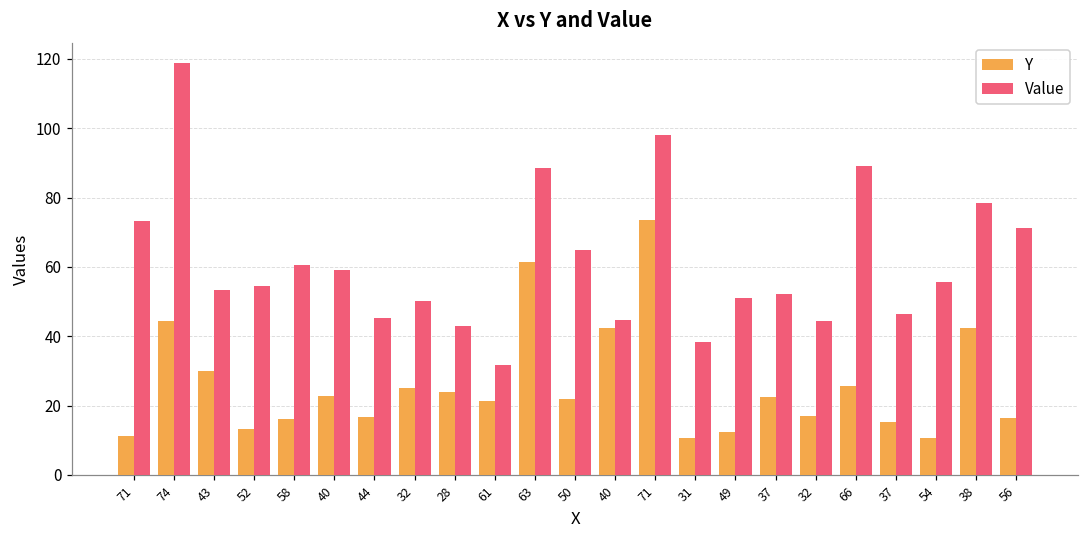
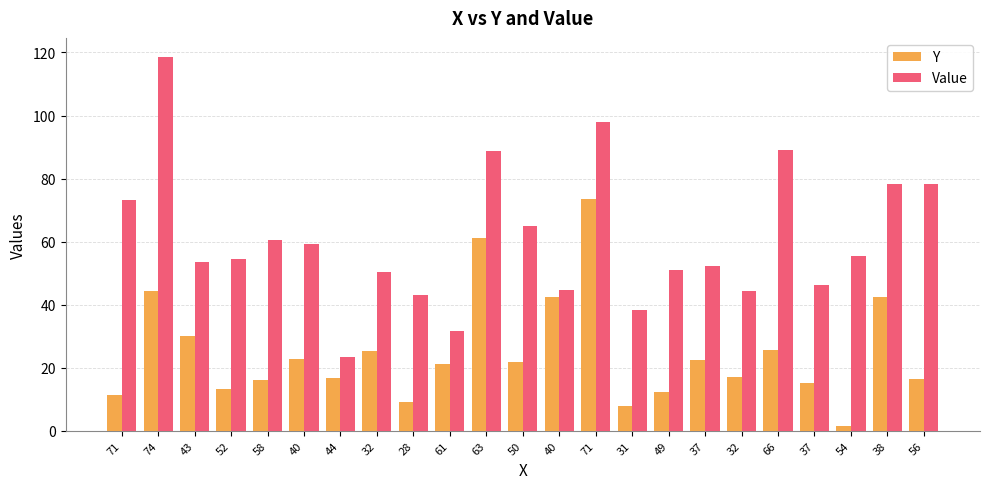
  {
    "Y": {
      "74": 44,
      "43": 30,
      "52": 13,
      "58": 16,
      "44": 17,
-     "28": 24,
+     "28": 9,
      "61": 21,
      "63": 61,
      "50": 22,
-     "31": 11,
+     "31": 8,
      "49": 12,
      "66": 26,
-     "54": 11,
+     "54": 2,
      "38": 42,
      "56": 16
    },
    "Value": {
      "74": 119,
      "43": 53,
      "52": 55,
      "58": 60,
-     "44": 45,
+     "44": 23,
      "28": 43,
      "61": 32,
      "63": 89,
      "50": 65,
      "31": 38,
      "49": 51,
      "66": 89,
      "54": 56,
      "38": 78,
-     "56": 71
+     "56": 78
    }
  }
